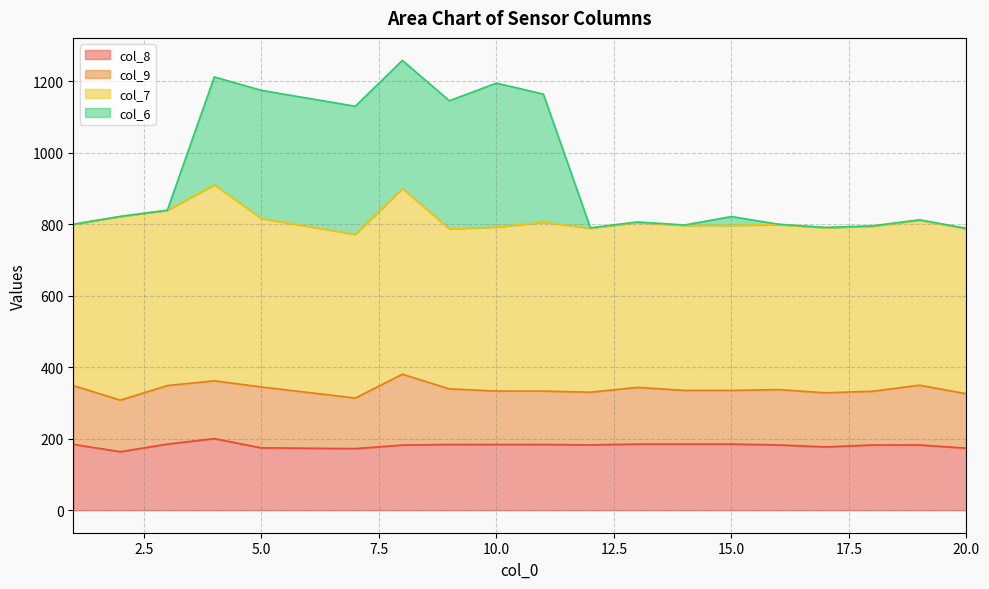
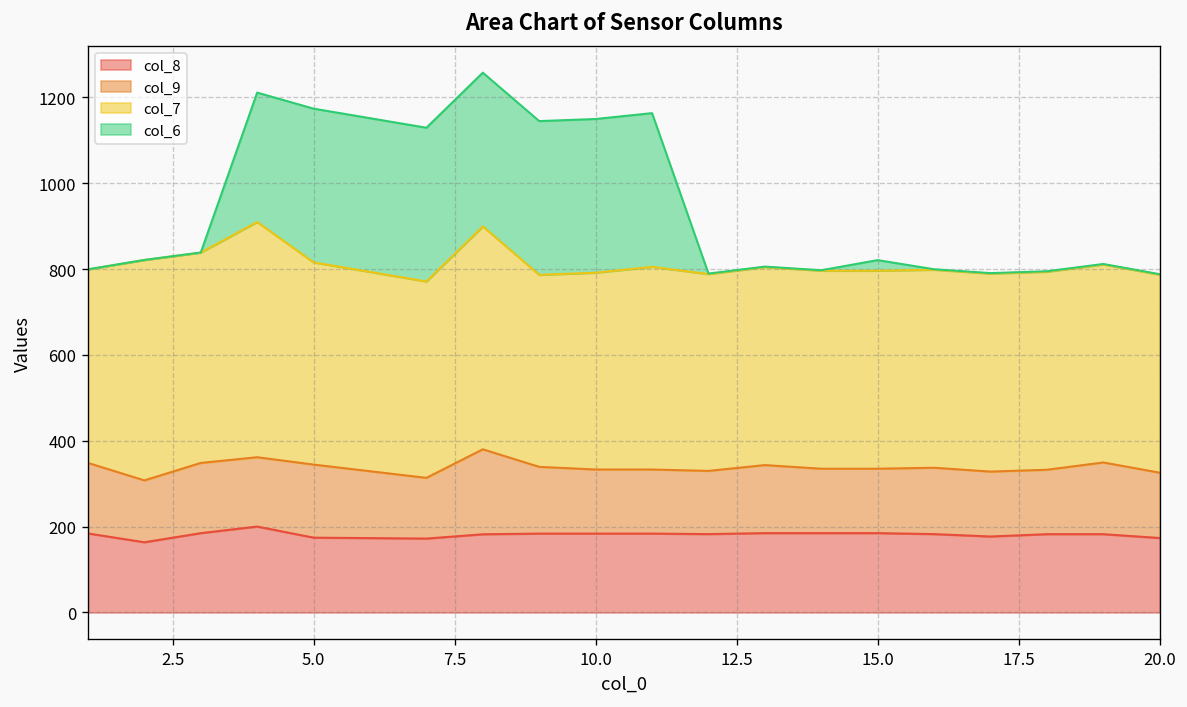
  {
    "col_6": {
      "5.0": 360,
-     "10.0": 400,
+     "10.0": 360,
      "15.0": 20
    }
  }
